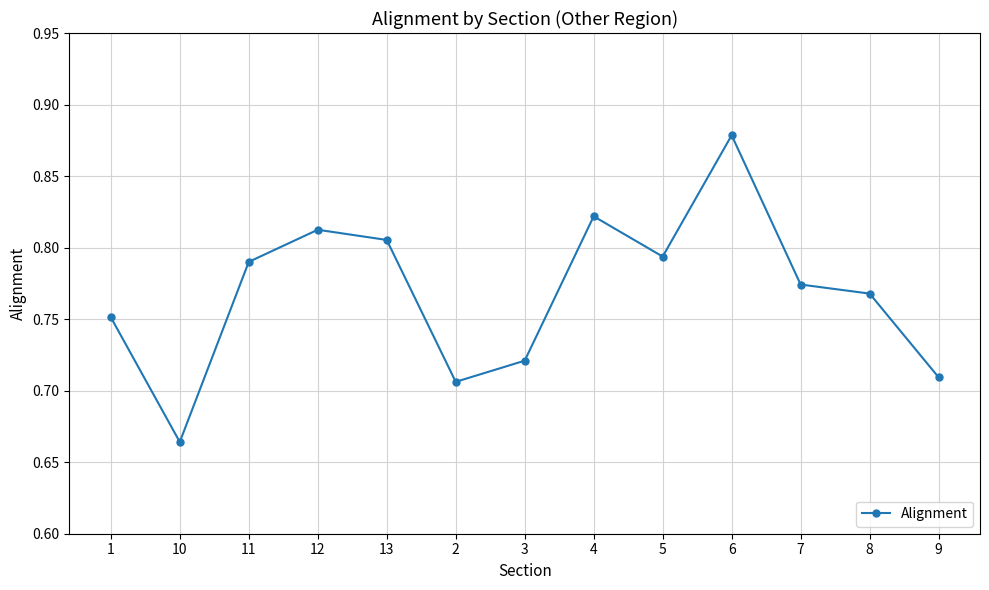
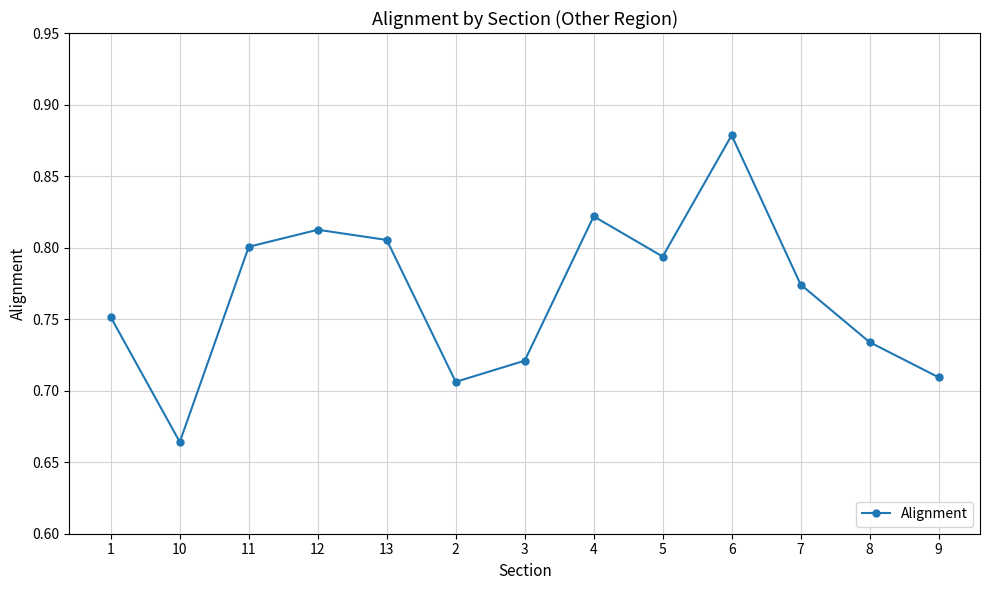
  {
    "1": 0.751,
    "10": 0.664,
-   "11": 0.790,
+   "11": 0.801,
    "12": 0.812,
    "13": 0.805,
    "2": 0.706,
    "3": 0.721,
    "4": 0.822,
    "5": 0.794,
    "6": 0.879,
    "7": 0.774,
-   "8": 0.768,
+   "8": 0.734,
    "9": 0.709
  }
